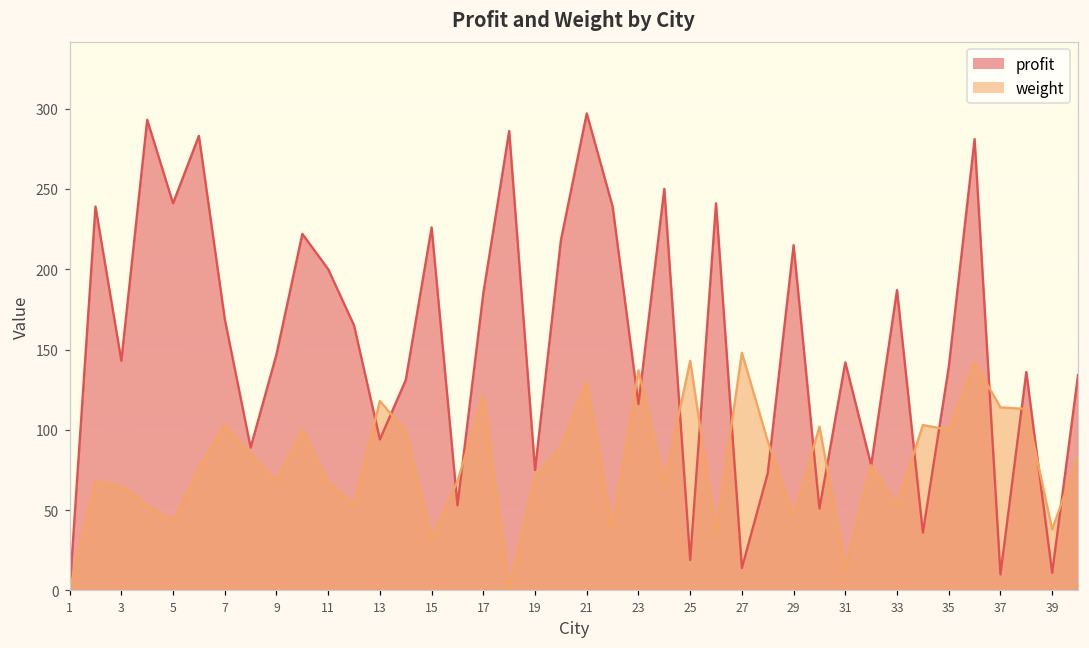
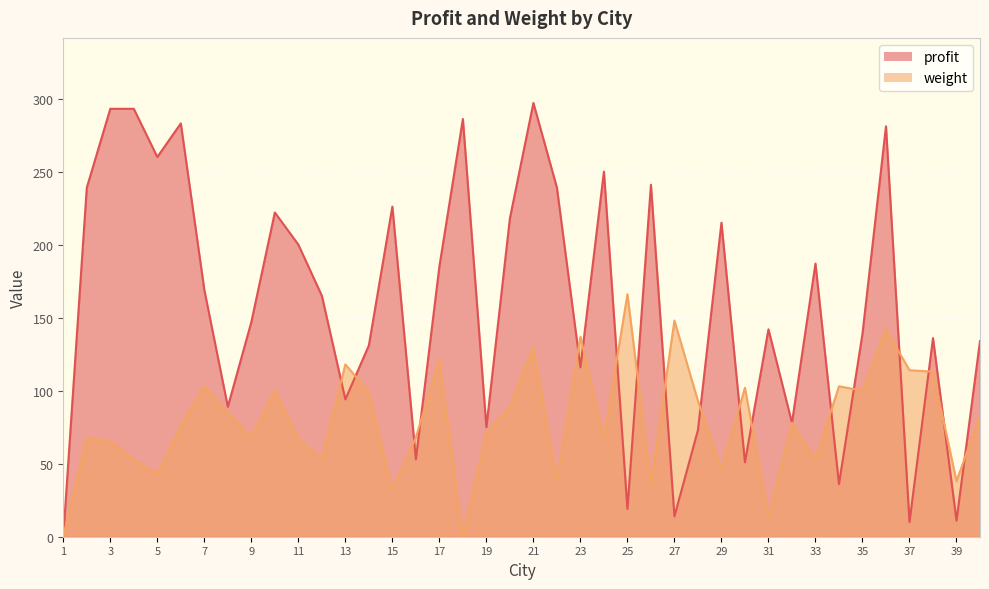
  {
    "profit": {
-     "3": 143,
-     "5": 241,
+     "3": 293,
+     "5": 260,
      "7": 169,
      "9": 147,
      "11": 200,
      "13": 94,
      "15": 226,
      "17": 185,
      "19": 75,
      "21": 297,
      "23": 116,
      "25": 19,
      "27": 14,
      "29": 215,
      "31": 142,
      "33": 187,
      "35": 139,
      "37": 10,
      "39": 11
    },
    "weight": {
      "3": 65,
      "5": 43,
      "7": 103,
      "9": 68,
      "11": 67,
      "13": 118,
      "15": 32,
      "17": 121,
      "19": 71,
      "21": 130,
      "23": 137,
-     "25": 143,
+     "25": 166,
      "27": 148,
      "29": 46,
      "31": 14,
      "33": 53,
      "35": 100,
      "37": 114,
      "39": 38
    }
  }
